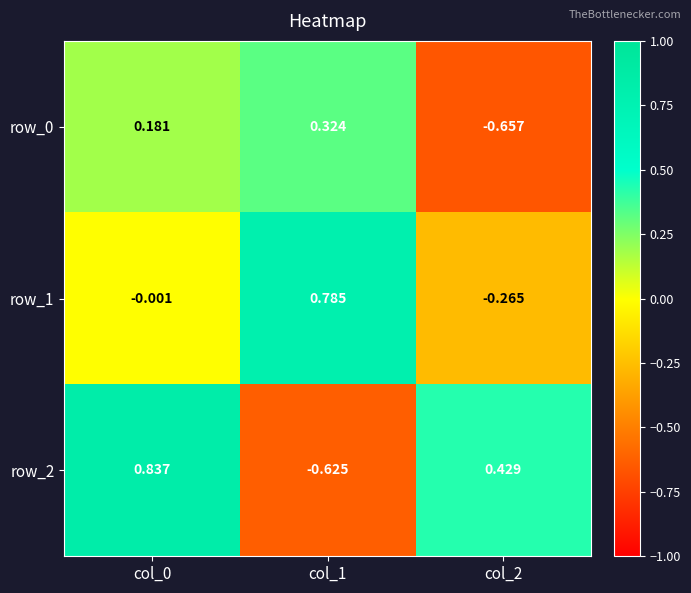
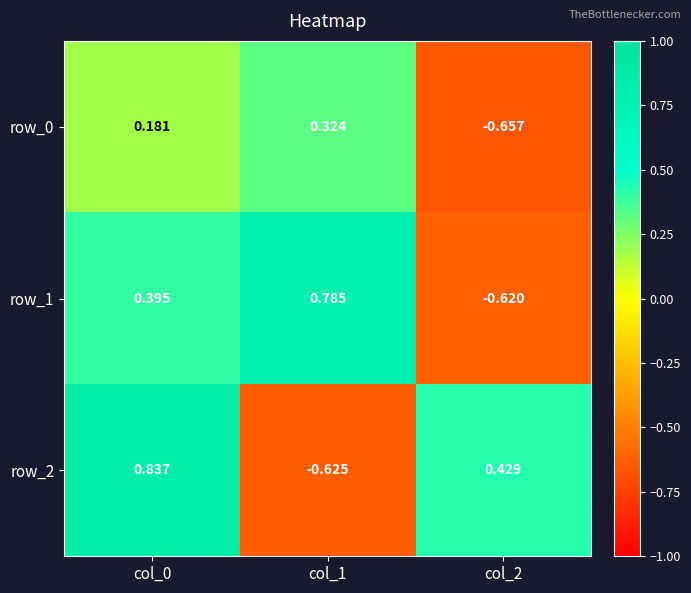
  {
    "row_0": {
      "col_0": 0.181,
      "col_1": 0.324,
      "col_2": -0.657
    },
    "row_1": {
-     "col_0": -0.001,
+     "col_0": 0.395,
      "col_1": 0.785,
-     "col_2": -0.265
+     "col_2": -0.620
    },
    "row_2": {
      "col_0": 0.837,
      "col_1": -0.625,
      "col_2": 0.429
    }
  }
